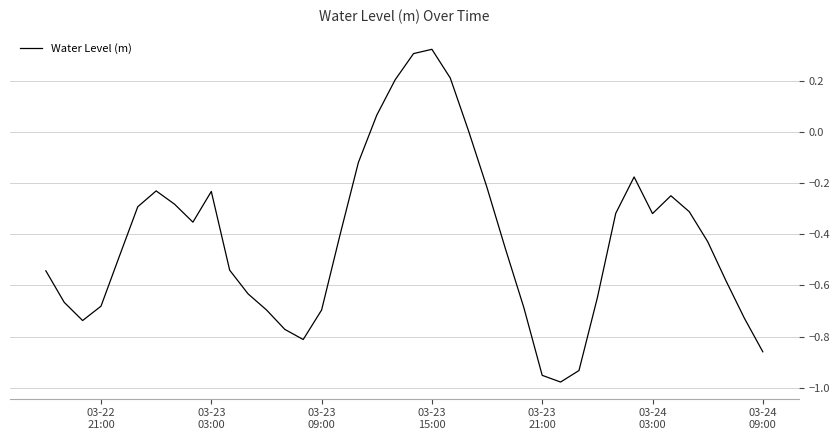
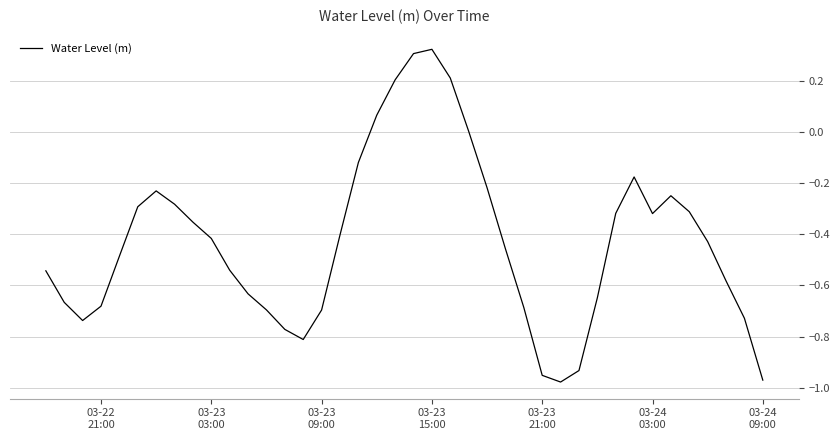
  {
    "03-22 21:00": -0.68,
-   "03-23 03:00": -0.23,
+   "03-23 03:00": -0.42,
    "03-23 09:00": -0.70,
    "03-23 15:00": 0.32,
    "03-23 21:00": -0.95,
    "03-24 03:00": -0.32,
-   "03-24 09:00": -0.86
+   "03-24 09:00": -0.97
  }
